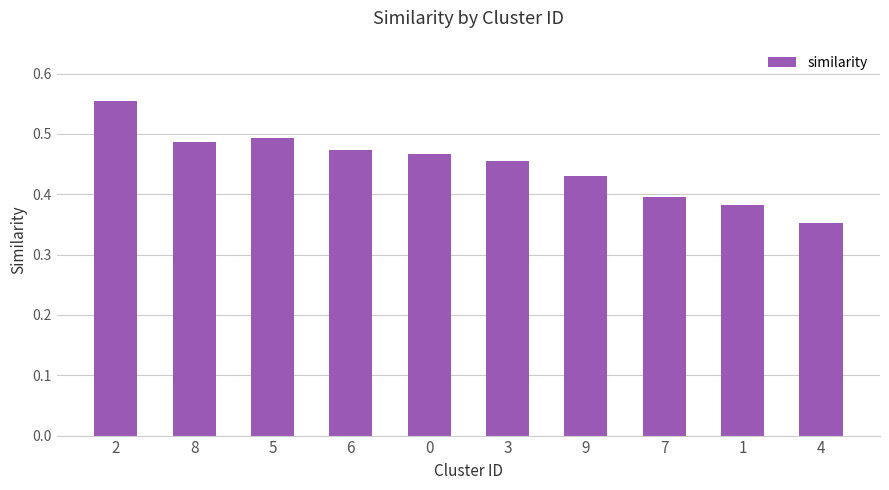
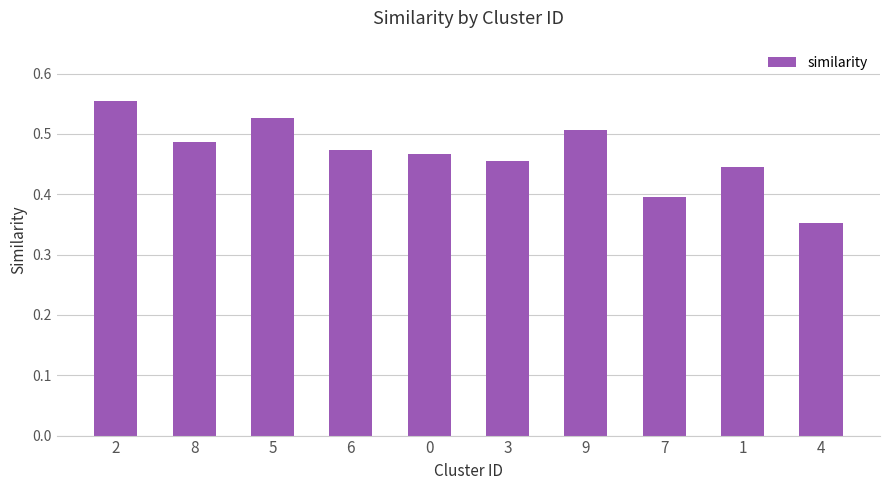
  {
    "2": 0.56,
    "8": 0.49,
-   "5": 0.49,
+   "5": 0.53,
    "6": 0.47,
    "0": 0.47,
    "3": 0.46,
-   "9": 0.43,
+   "9": 0.51,
    "7": 0.40,
-   "1": 0.38,
+   "1": 0.45,
    "4": 0.35
  }
